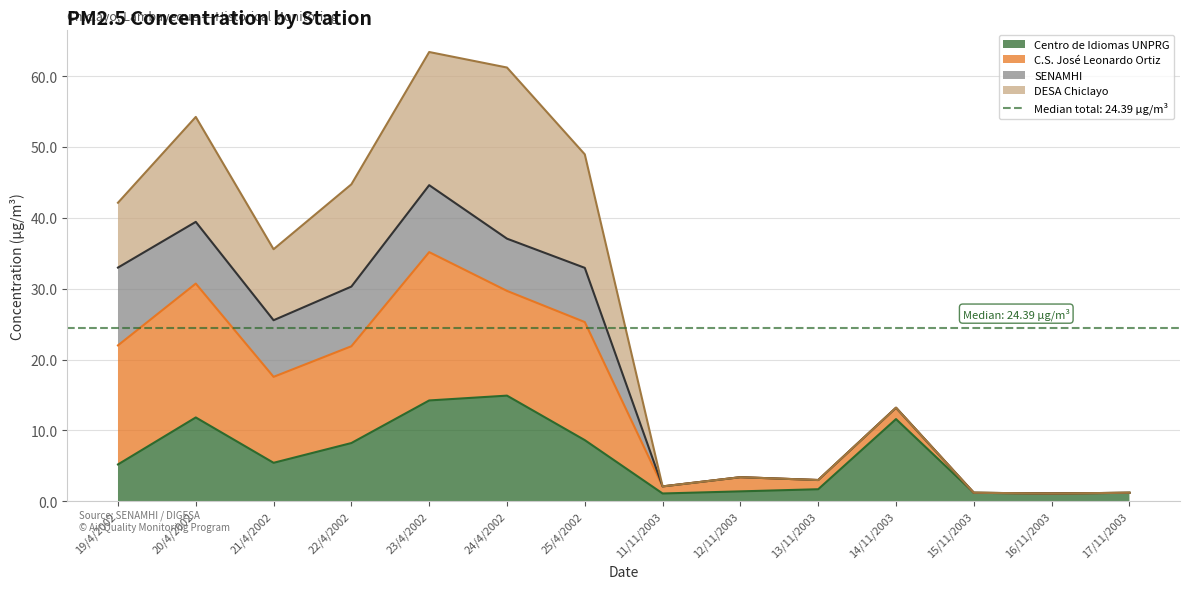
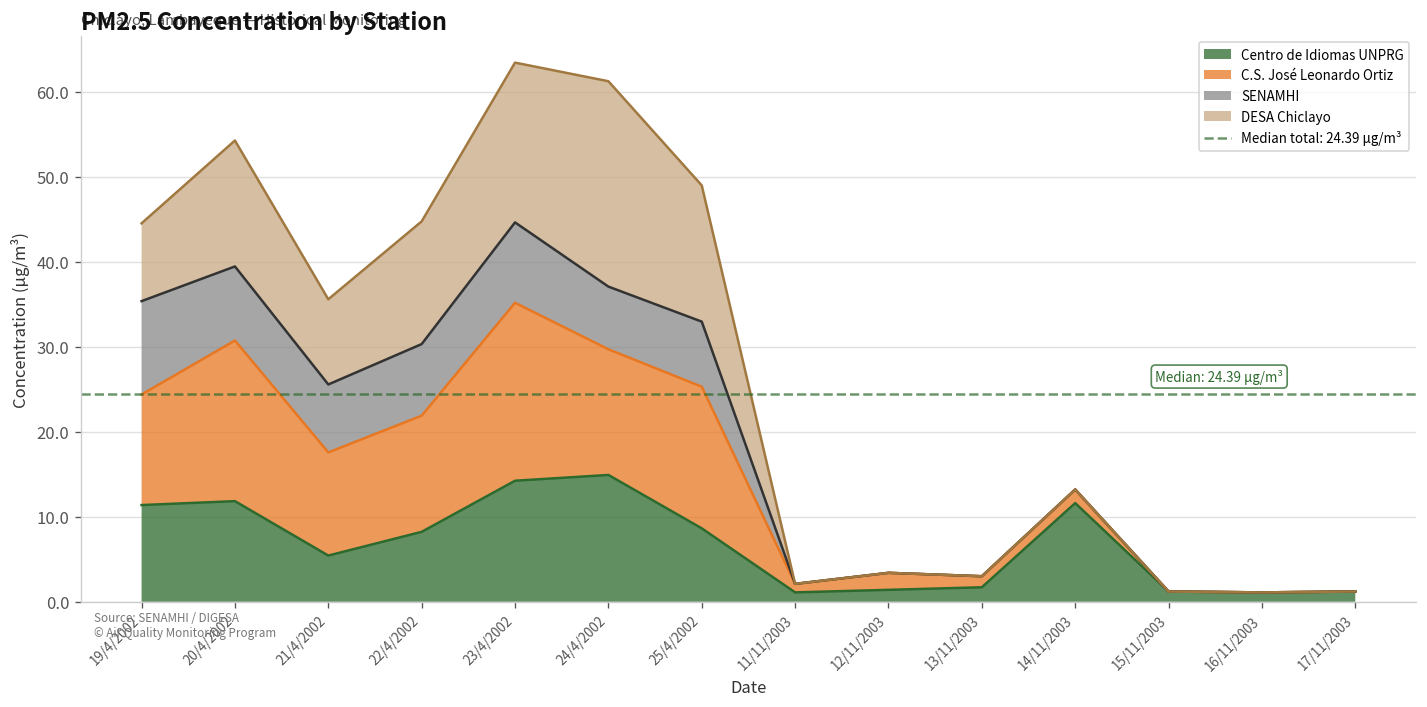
  {
    "Centro de Idiomas UNPRG": {
-     "19/4/2002": 5,
+     "19/4/2002": 11,
      "20/4/2002": 12,
      "21/4/2002": 5,
      "22/4/2002": 8,
      "23/4/2002": 14,
      "24/4/2002": 15,
      "25/4/2002": 9,
      "11/11/2003": 1,
      "12/11/2003": 1,
      "13/11/2003": 2,
      "14/11/2003": 12
    },
    "C.S. José Leonardo Ortiz": {
-     "19/4/2002": 17,
+     "19/4/2002": 13,
      "20/4/2002": 19,
      "21/4/2002": 12,
      "22/4/2002": 14,
      "23/4/2002": 21,
      "24/4/2002": 15,
      "25/4/2002": 17
    },
    "SENAMHI": {
      "19/4/2002": 11,
      "20/4/2002": 9,
      "21/4/2002": 8,
      "22/4/2002": 8,
      "23/4/2002": 9,
      "24/4/2002": 7,
      "25/4/2002": 8
    },
    "DESA Chiclayo": {
      "19/4/2002": 9,
      "20/4/2002": 15,
      "21/4/2002": 10,
      "22/4/2002": 14,
      "23/4/2002": 19,
      "24/4/2002": 24,
      "25/4/2002": 16
    }
  }
